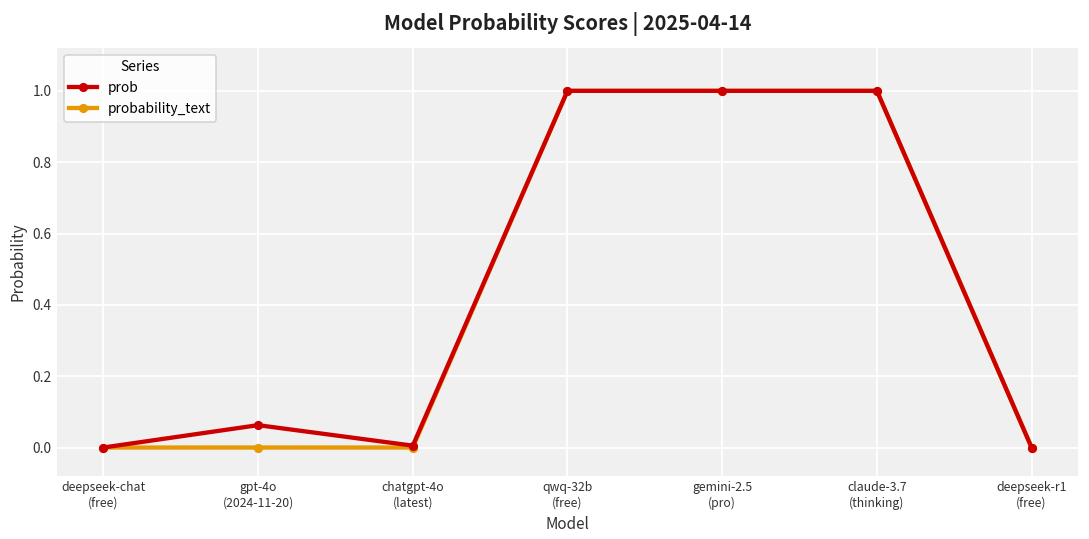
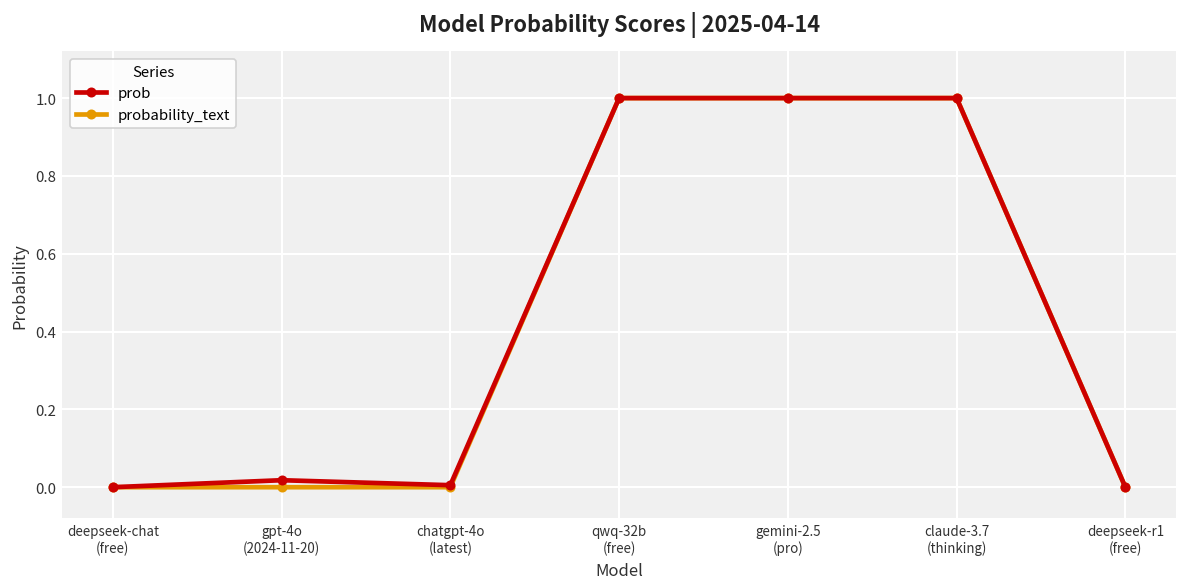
  {
    "prob": {
-     "gpt-4o (2024-11-20)": 0.06
+     "gpt-4o (2024-11-20)": 0.02
    },
    "probability_text": {
      "gpt-4o (2024-11-20)": 0.00
    }
  }
